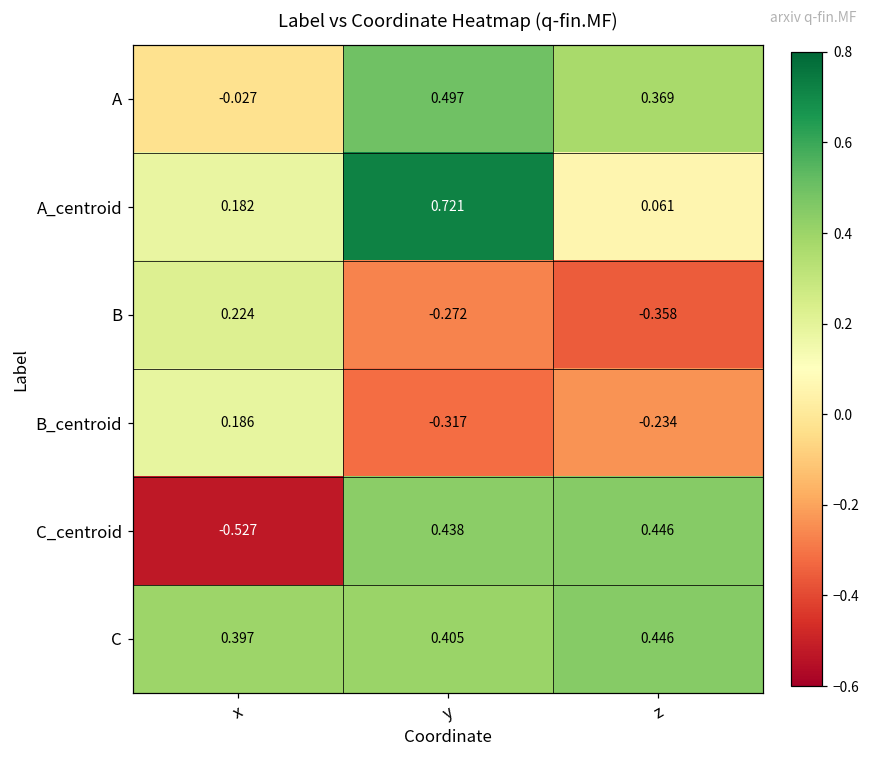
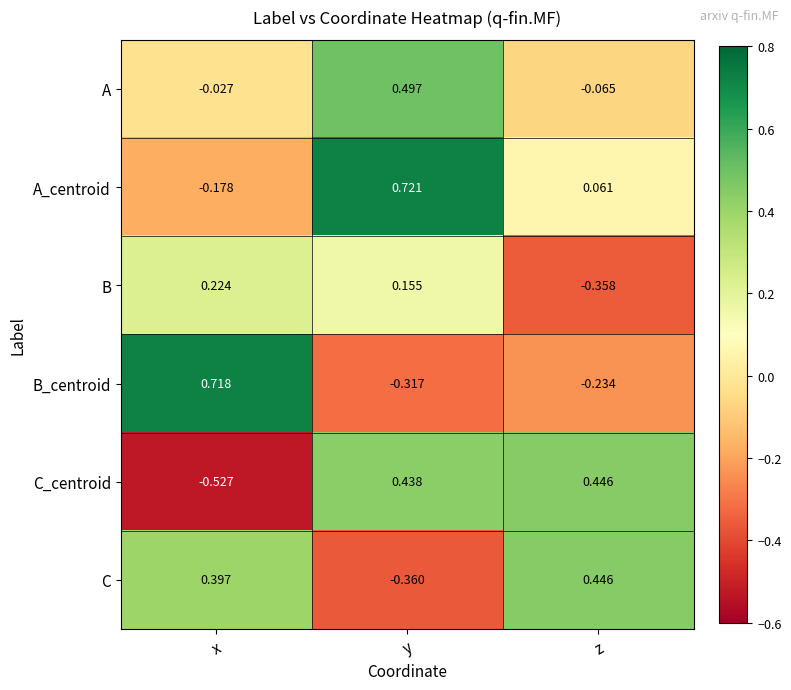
  {
    "A": {
      "x": -0.027,
      "y": 0.497,
-     "z": 0.369
+     "z": -0.065
    },
    "A_centroid": {
-     "x": 0.182,
+     "x": -0.178,
      "y": 0.721,
      "z": 0.061
    },
    "B": {
      "x": 0.224,
-     "y": -0.272,
+     "y": 0.155,
      "z": -0.358
    },
    "B_centroid": {
-     "x": 0.186,
+     "x": 0.718,
      "y": -0.317,
      "z": -0.234
    },
    "C_centroid": {
      "x": -0.527,
      "y": 0.438,
      "z": 0.446
    },
    "C": {
      "x": 0.397,
-     "y": 0.405,
+     "y": -0.360,
      "z": 0.446
    }
  }
